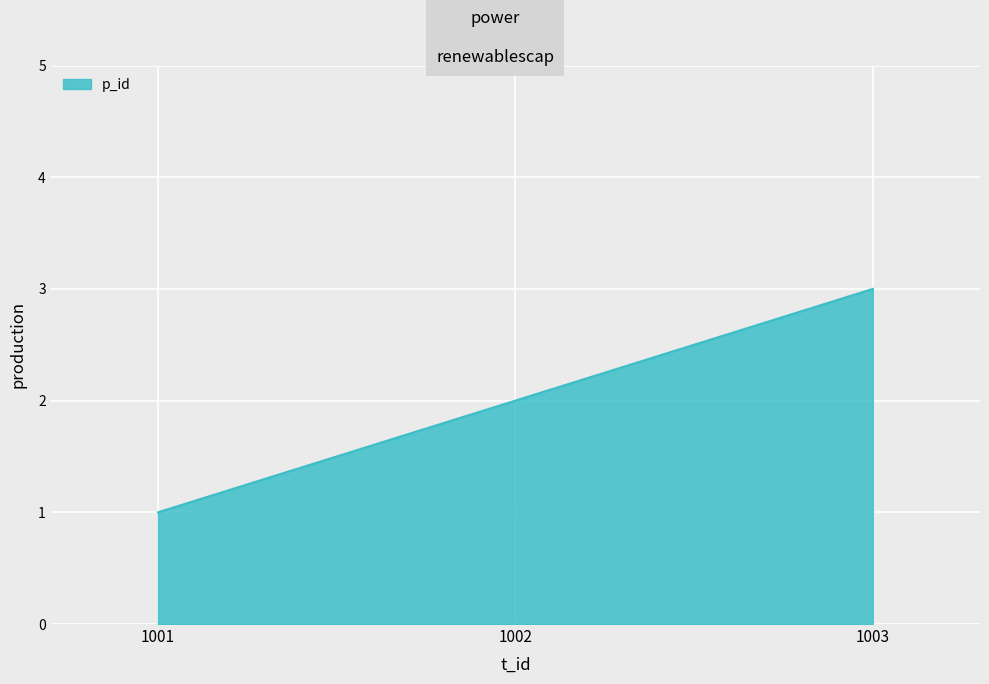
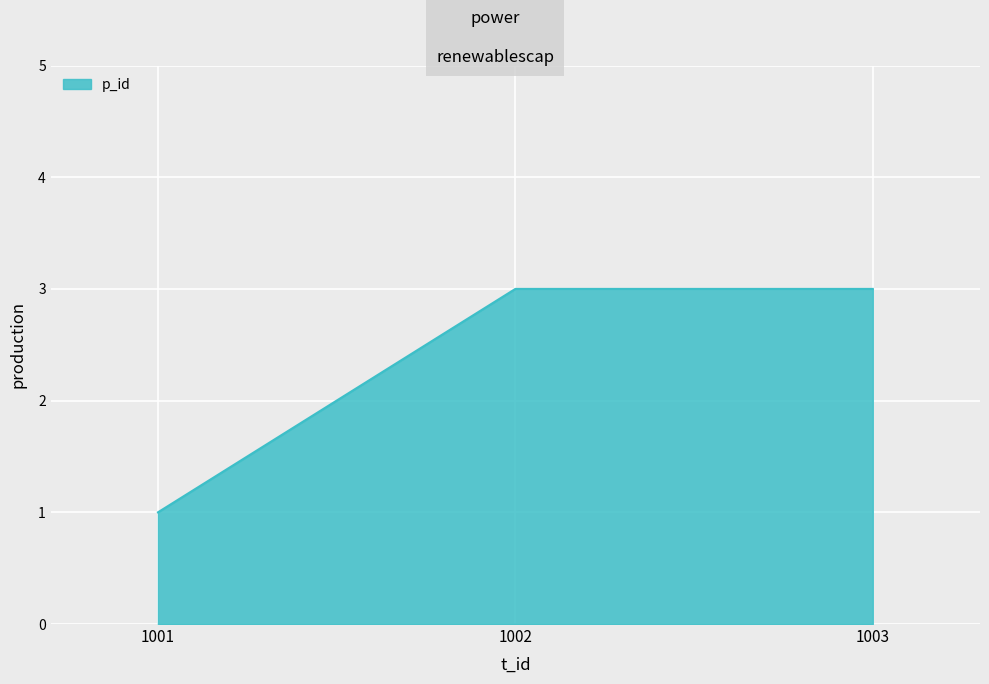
  {
    "1001": 1,
-   "1002": 2,
+   "1002": 3,
    "1003": 3
  }
